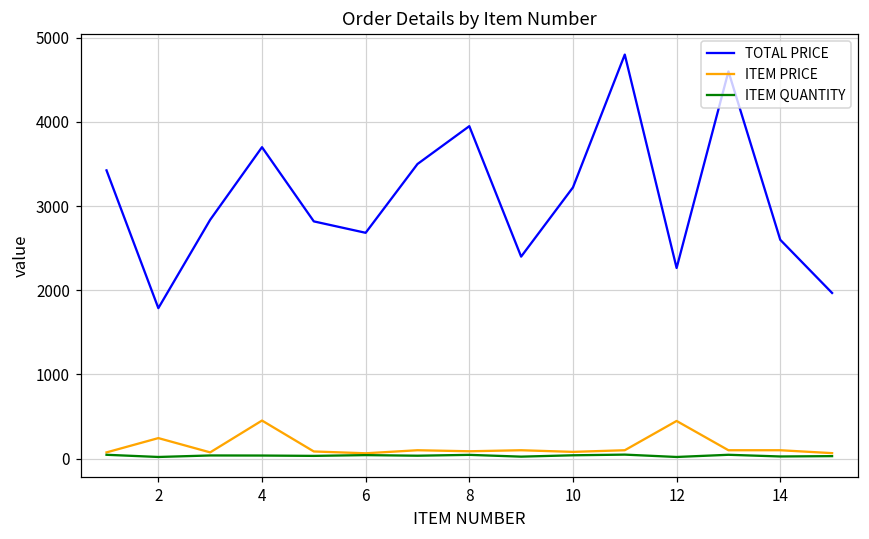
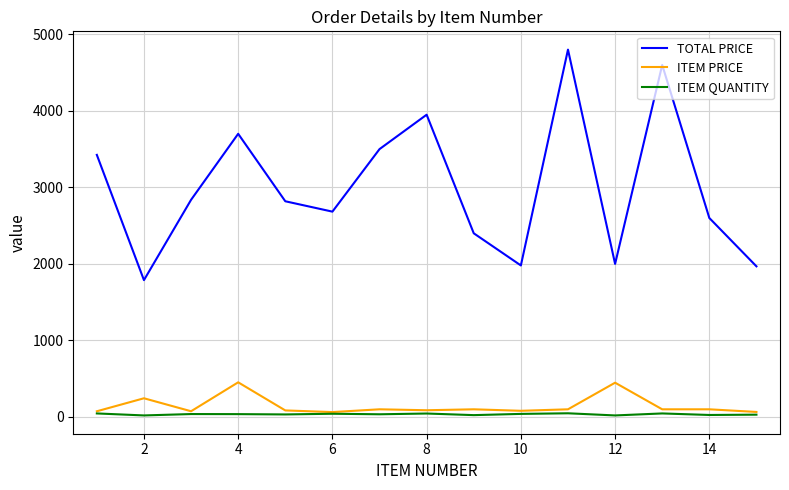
  {
    "TOTAL PRICE": {
      "2": 1800,
      "4": 3700,
      "6": 2700,
      "8": 3900,
-     "10": 3200,
-     "12": 2300,
+     "10": 2000,
+     "12": 2000,
      "14": 2600
    },
    "ITEM PRICE": {
      "2": 200,
      "4": 500,
      "8": 100,
      "10": 100,
      "12": 400,
      "14": 100
    },
    "ITEM QUANTITY": {
      "2": 0,
      "4": 0,
      "8": 0,
      "10": 0,
      "12": 0,
      "14": 0
    }
  }
